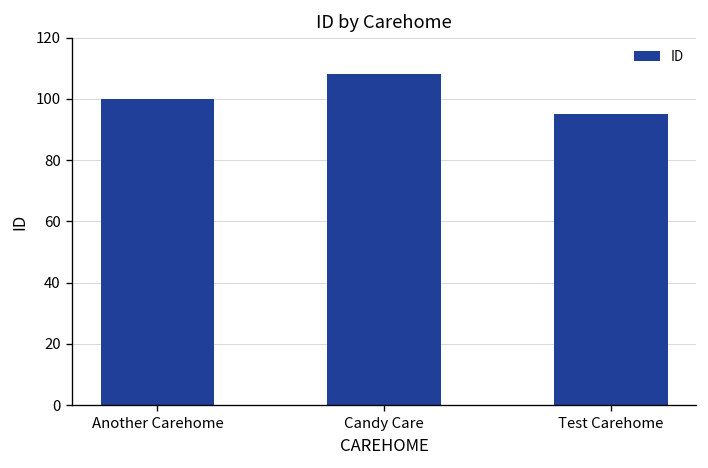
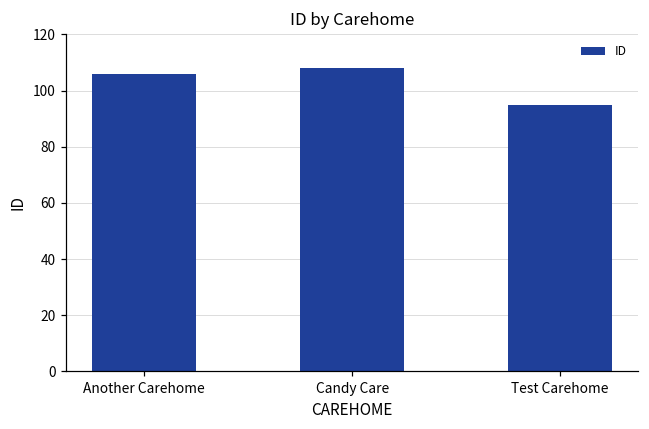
  {
-   "Another Carehome": 100,
+   "Another Carehome": 106,
    "Candy Care": 108,
    "Test Carehome": 95
  }
